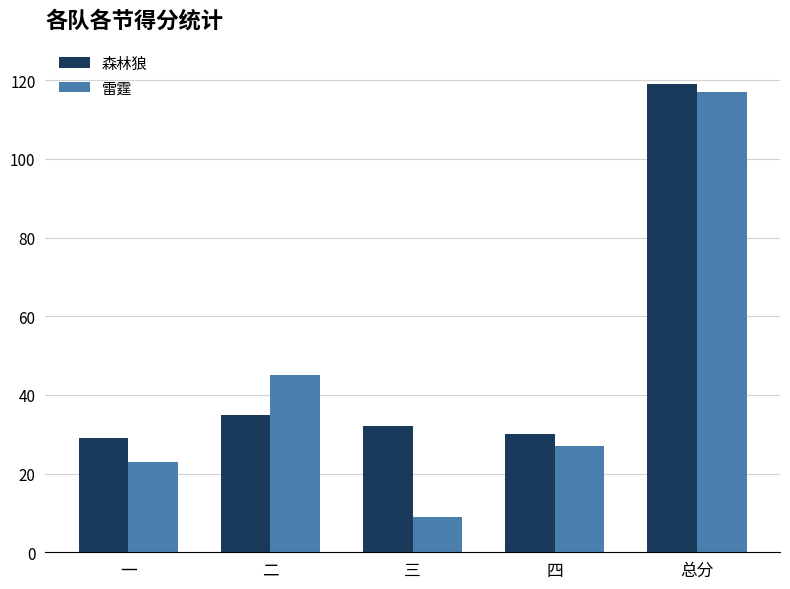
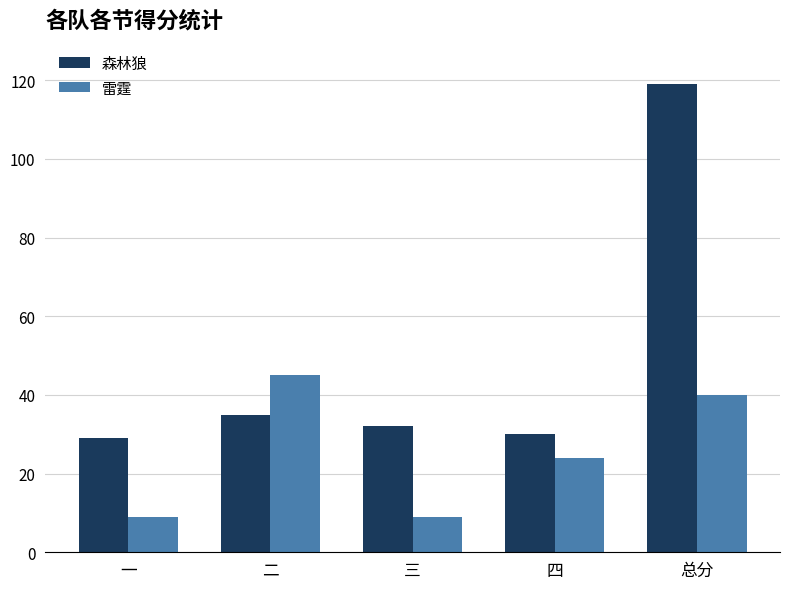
  {
    "森林狼": {
      "一": 29,
      "二": 35,
      "三": 32,
      "四": 30,
      "总分": 119
    },
    "雷霆": {
-     "一": 23,
+     "一": 9,
      "二": 45,
      "三": 9,
-     "四": 27,
-     "总分": 117
+     "四": 24,
+     "总分": 40
    }
  }
